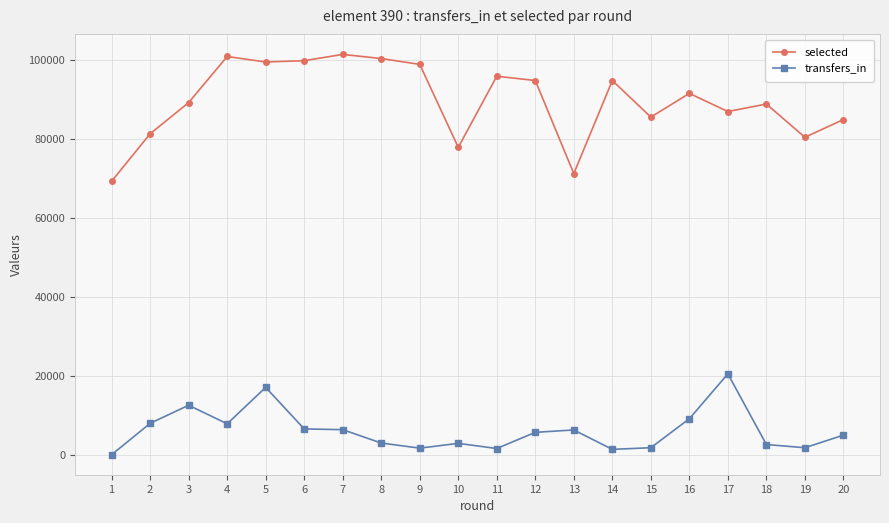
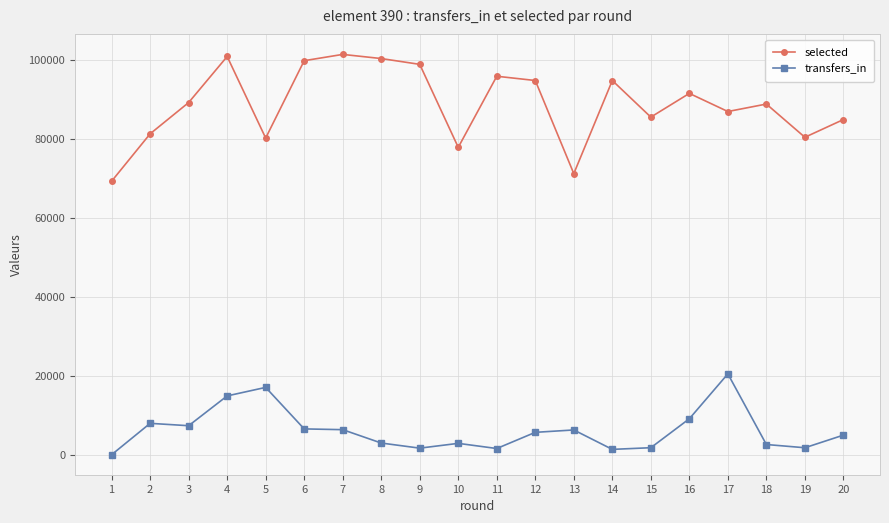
  {
    "selected": {
      "1": 69000,
      "2": 81000,
      "3": 89000,
      "4": 101000,
-     "5": 99000,
+     "5": 80000,
      "6": 100000,
      "7": 101000,
      "8": 100000,
      "9": 99000,
      "10": 78000,
      "11": 96000,
      "12": 95000,
      "13": 71000,
      "14": 95000,
      "15": 85000,
      "16": 91000,
      "17": 87000,
      "18": 89000,
      "19": 80000,
      "20": 85000
    },
    "transfers_in": {
      "1": 0,
      "2": 8000,
-     "3": 13000,
-     "4": 8000,
+     "3": 7000,
+     "4": 15000,
      "5": 17000,
      "6": 7000,
      "7": 6000,
      "8": 3000,
      "9": 2000,
      "10": 3000,
      "11": 2000,
      "12": 6000,
      "13": 6000,
      "14": 1000,
      "15": 2000,
      "16": 9000,
      "17": 20000,
      "18": 3000,
      "19": 2000,
      "20": 5000
    }
  }
